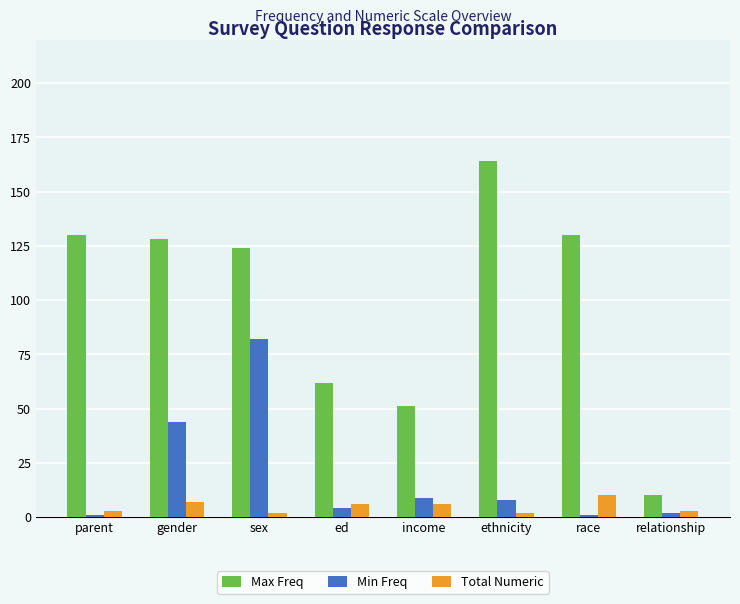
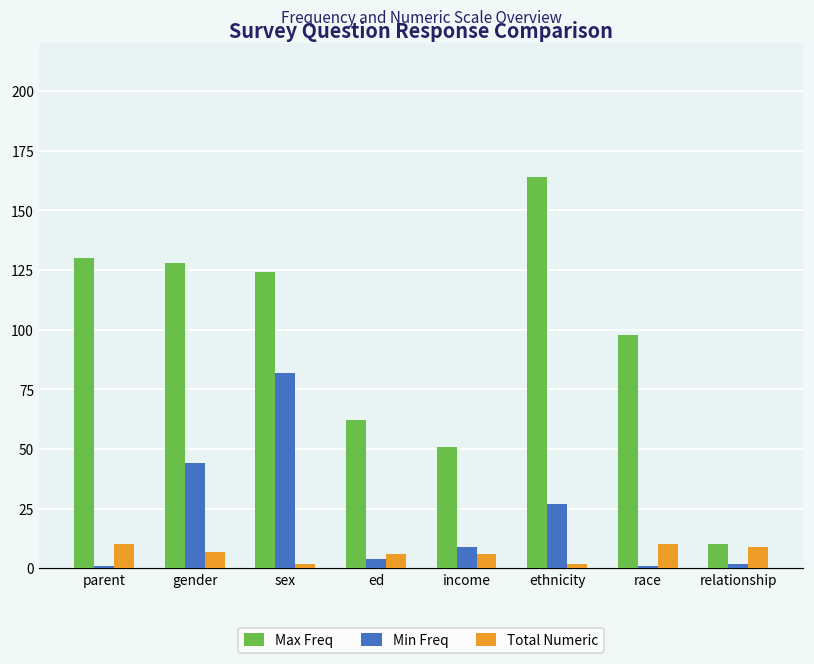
  {
    "Max Freq": {
      "parent": 130,
      "gender": 128,
      "sex": 124,
      "ed": 62,
      "income": 51,
      "ethnicity": 164,
-     "race": 130,
+     "race": 98,
      "relationship": 10
    },
    "Min Freq": {
      "gender": 44,
      "sex": 82,
      "ed": 4,
      "income": 9,
-     "ethnicity": 8,
+     "ethnicity": 27,
      "relationship": 2
    },
    "Total Numeric": {
-     "parent": 3,
+     "parent": 10,
      "gender": 7,
      "sex": 2,
      "ed": 6,
      "income": 6,
      "ethnicity": 2,
      "race": 10,
-     "relationship": 3
+     "relationship": 9
    }
  }
